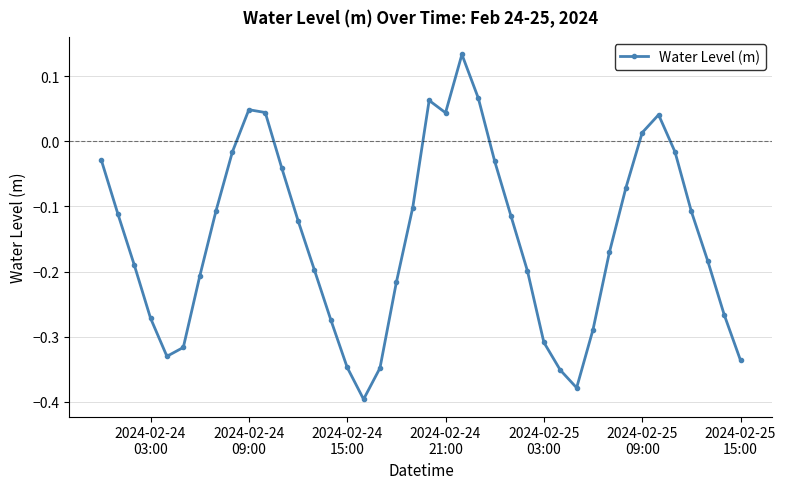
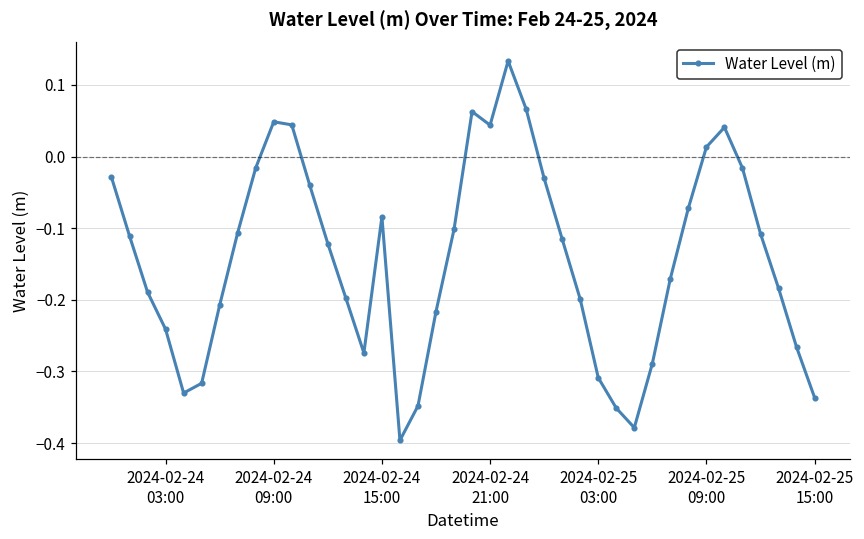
  {
-   "2024-02-24 03:00": -0.27,
+   "2024-02-24 03:00": -0.24,
    "2024-02-24 09:00": 0.05,
-   "2024-02-24 15:00": -0.35,
+   "2024-02-24 15:00": -0.08,
    "2024-02-24 21:00": 0.04,
    "2024-02-25 03:00": -0.31,
    "2024-02-25 09:00": 0.01,
    "2024-02-25 15:00": -0.34
  }
